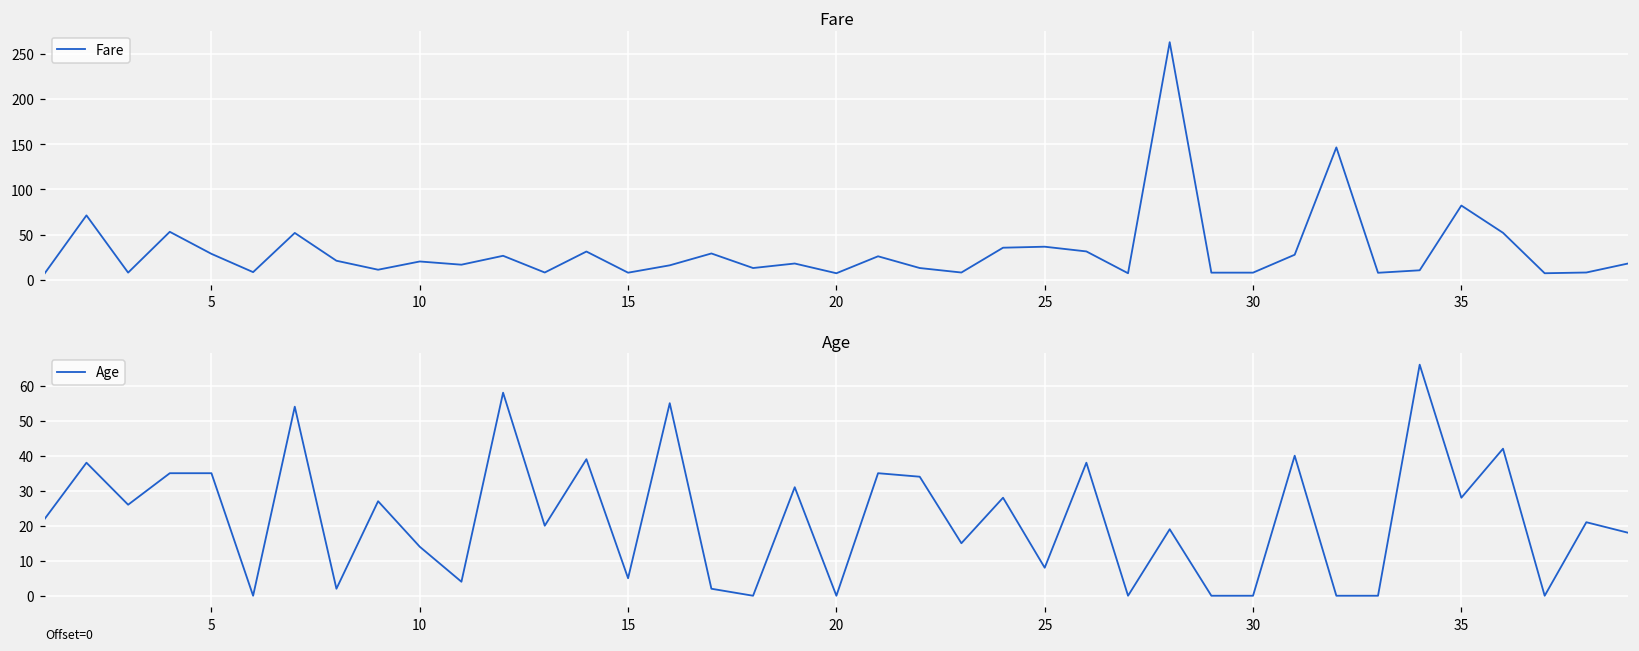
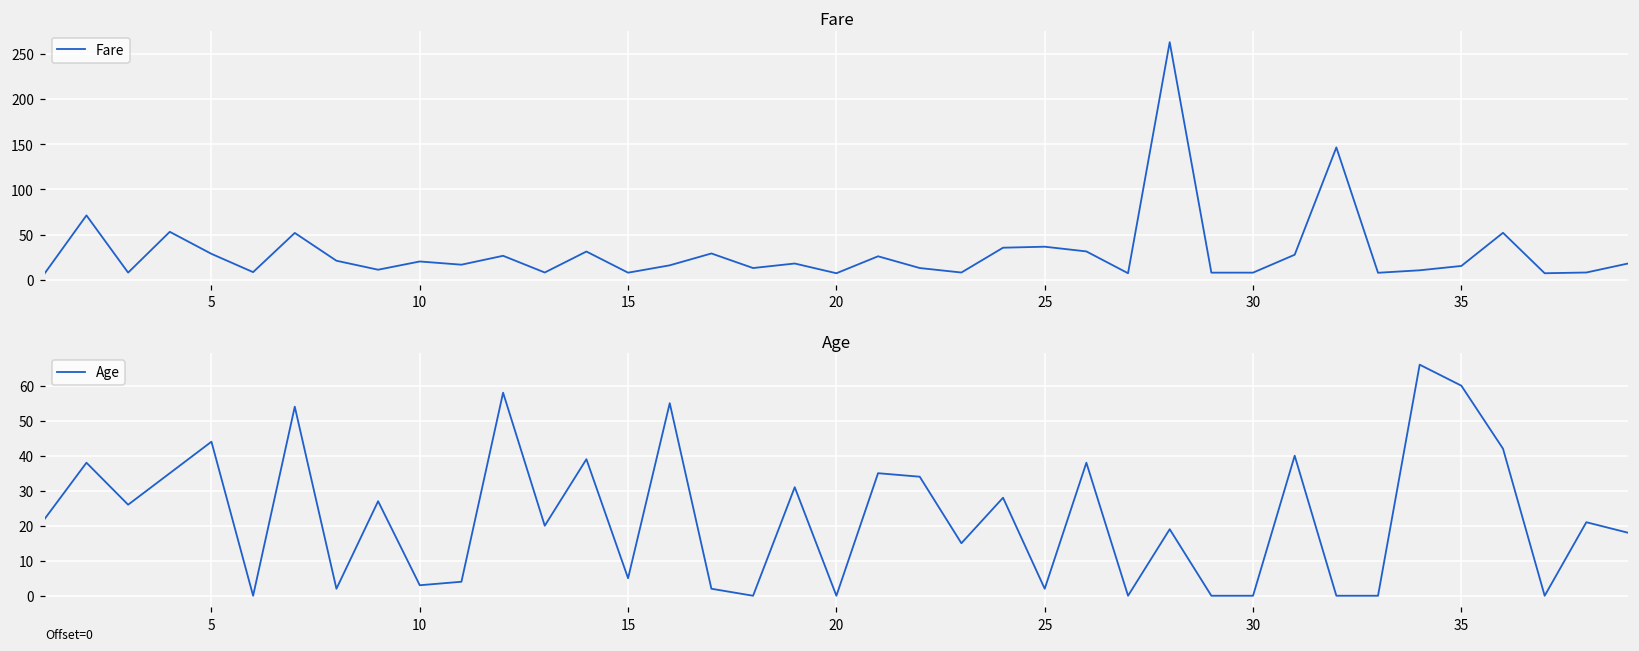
  {
    "Fare": {
      "5": 30,
      "10": 20,
      "15": 10,
      "20": 10,
      "25": 40,
      "30": 10,
-     "35": 80
+     "35": 20
    },
    "Age": {
-     "5": 35,
-     "10": 14,
+     "5": 44,
+     "10": 3,
      "15": 5,
      "20": 0,
-     "25": 8,
+     "25": 2,
      "30": 0,
-     "35": 28
+     "35": 60
    }
  }
